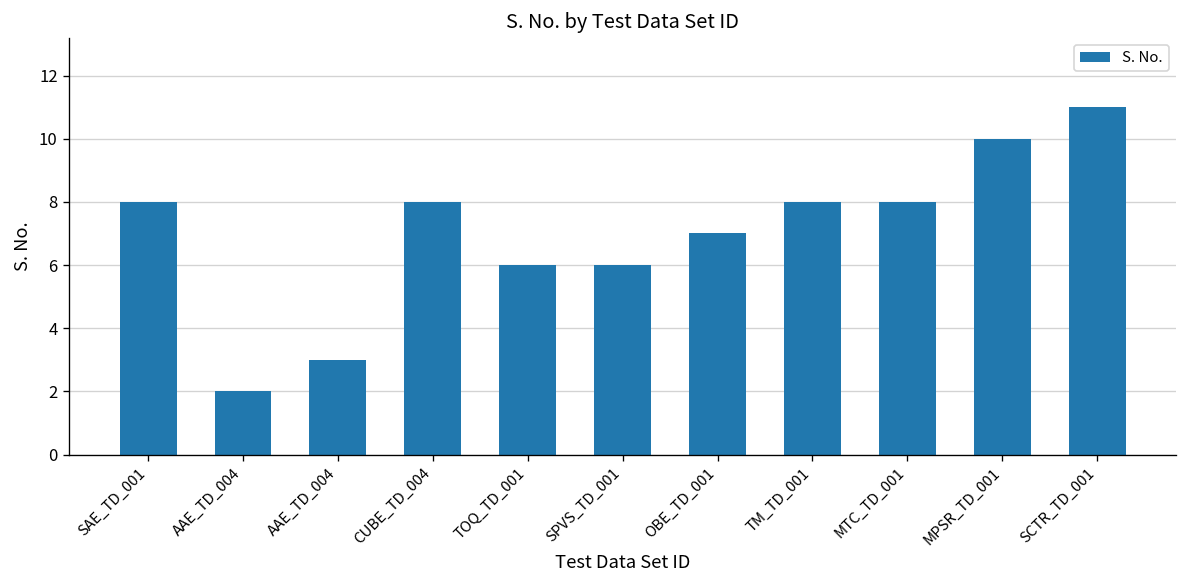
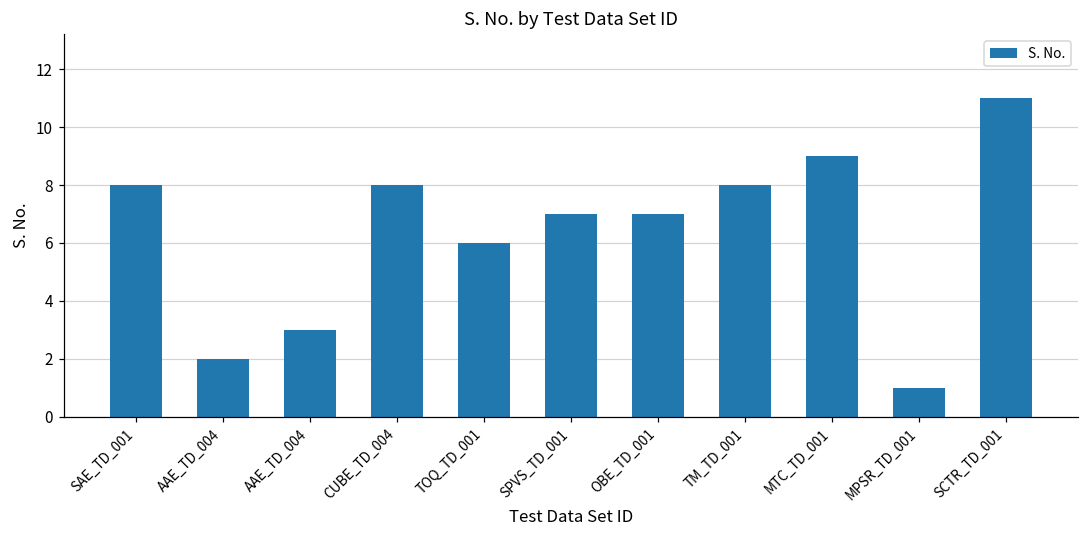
  {
    "SAE_TD_001": 8,
    "CUBE_TD_004": 8,
    "TOQ_TD_001": 6,
-   "SPVS_TD_001": 6,
+   "SPVS_TD_001": 7,
    "OBE_TD_001": 7,
    "TM_TD_001": 8,
-   "MTC_TD_001": 8,
-   "MPSR_TD_001": 10,
+   "MTC_TD_001": 9,
+   "MPSR_TD_001": 1,
    "SCTR_TD_001": 11
  }
